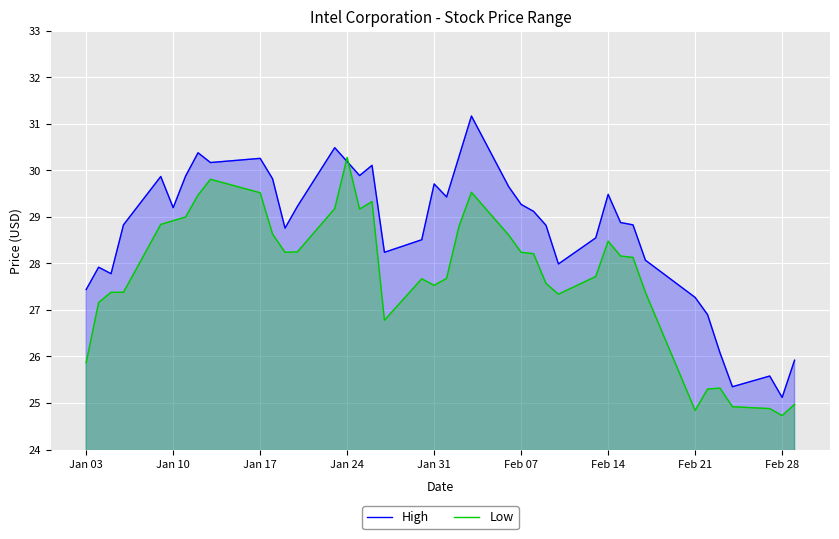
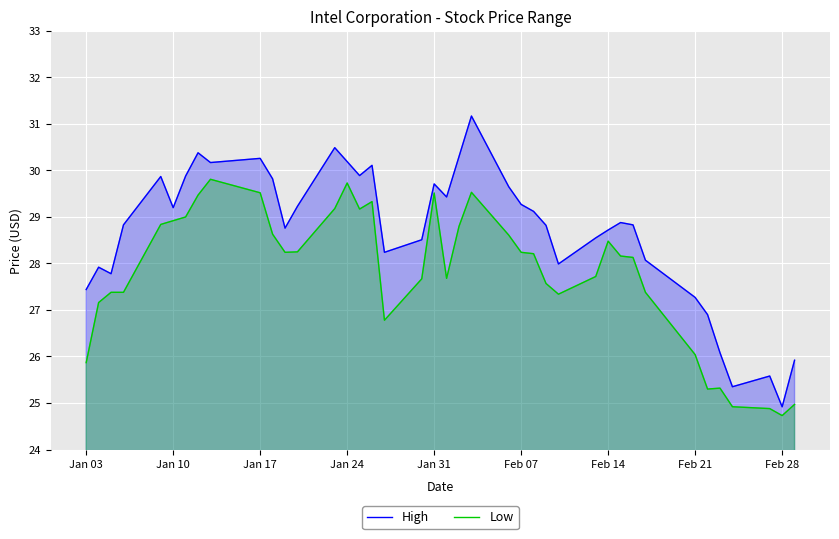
  {
    "High": {
      "Jan 03": 27.4,
      "Jan 10": 29.2,
      "Jan 17": 30.3,
      "Jan 24": 30.2,
      "Jan 31": 29.7,
      "Feb 07": 29.3,
-     "Feb 14": 29.5,
+     "Feb 14": 28.7,
      "Feb 21": 27.3,
-     "Feb 28": 25.1
+     "Feb 28": 24.9
    },
    "Low": {
      "Jan 03": 25.9,
      "Jan 10": 28.9,
      "Jan 17": 29.5,
-     "Jan 24": 30.3,
-     "Jan 31": 27.5,
+     "Jan 24": 29.7,
+     "Jan 31": 29.5,
      "Feb 07": 28.2,
      "Feb 14": 28.5,
-     "Feb 21": 24.8,
+     "Feb 21": 26.0,
      "Feb 28": 24.7
    }
  }
